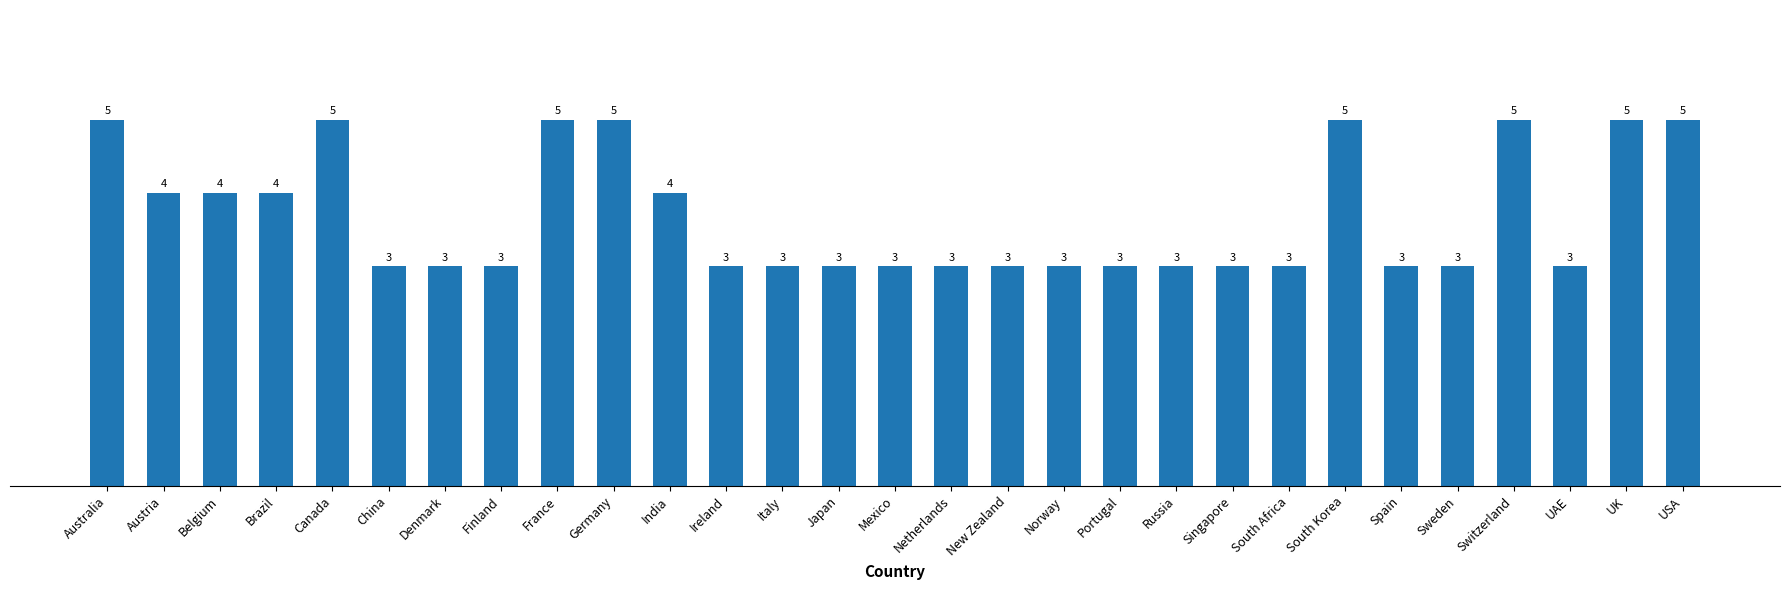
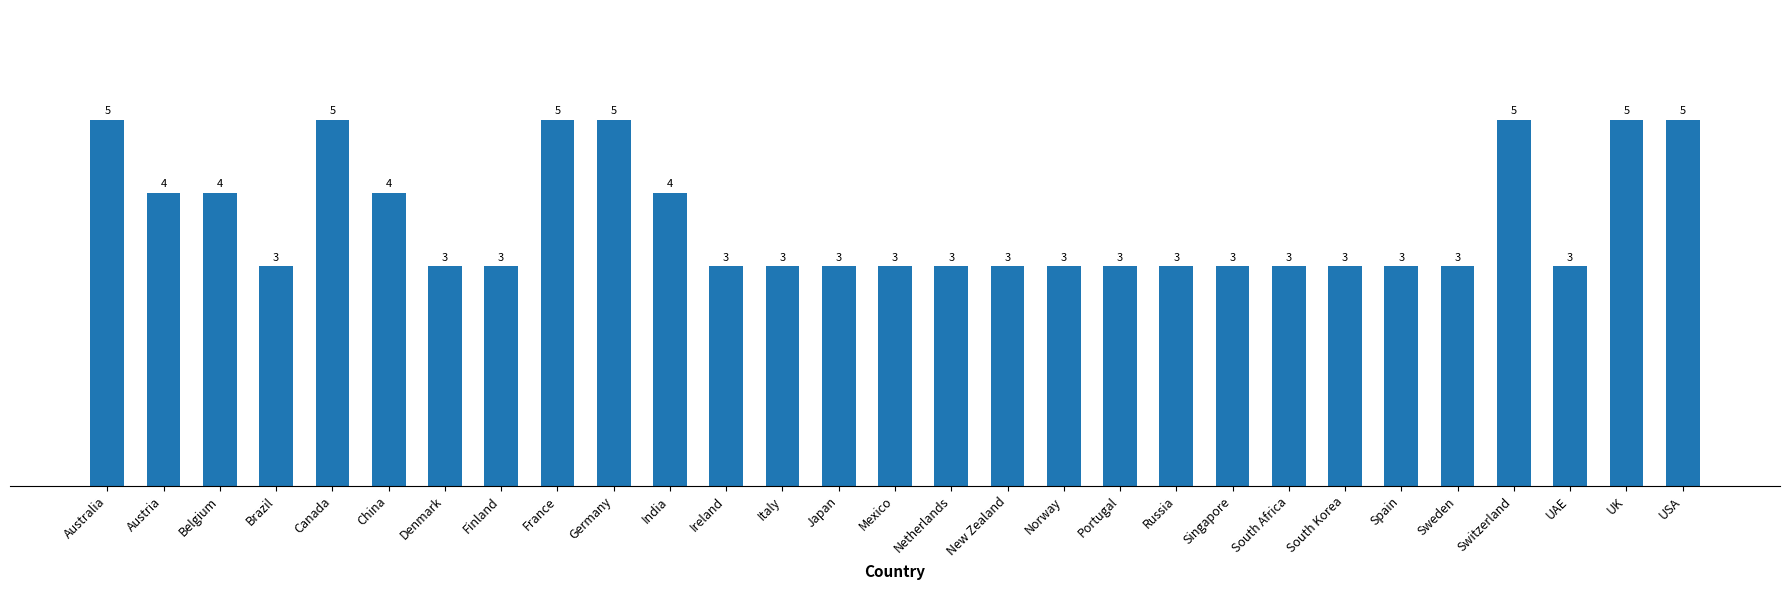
  {
    "Australia": 5,
    "Austria": 4,
    "Belgium": 4,
-   "Brazil": 4,
+   "Brazil": 3,
    "Canada": 5,
-   "China": 3,
+   "China": 4,
    "Denmark": 3,
    "Finland": 3,
    "France": 5,
    "Germany": 5,
    "India": 4,
    "Ireland": 3,
    "Italy": 3,
    "Japan": 3,
    "Mexico": 3,
    "Netherlands": 3,
    "New Zealand": 3,
    "Norway": 3,
    "Portugal": 3,
    "Russia": 3,
    "Singapore": 3,
    "South Africa": 3,
-   "South Korea": 5,
+   "South Korea": 3,
    "Spain": 3,
    "Sweden": 3,
    "Switzerland": 5,
    "UAE": 3,
    "UK": 5,
    "USA": 5
  }
